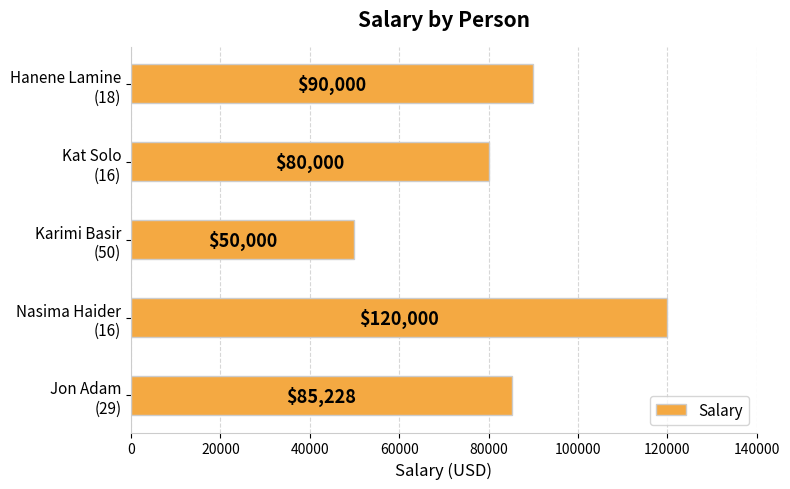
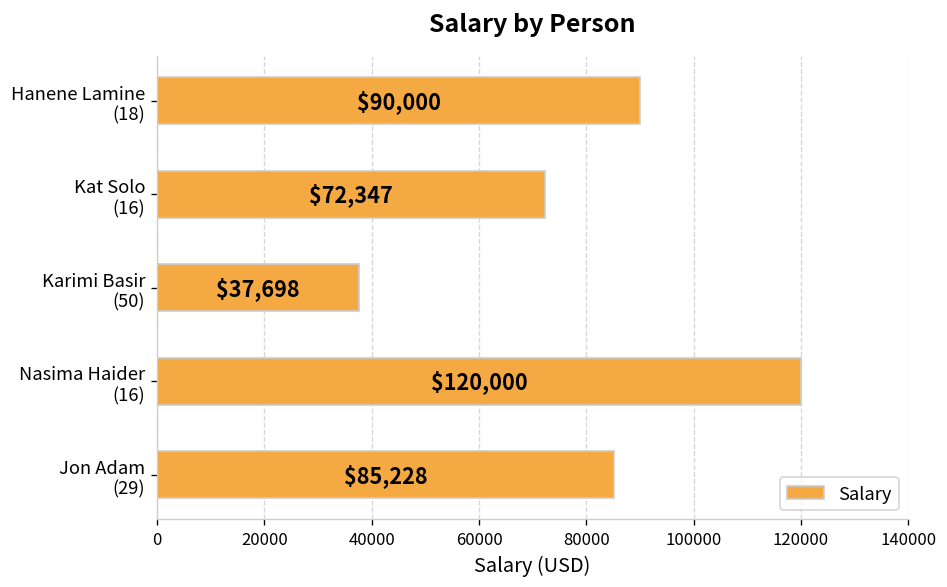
  {
    "Hanene Lamine (18)": "$90,000",
-   "Kat Solo (16)": "$80,000",
-   "Karimi Basir (50)": "$50,000",
+   "Kat Solo (16)": "$72,347",
+   "Karimi Basir (50)": "$37,698",
    "Nasima Haider (16)": "$120,000",
    "Jon Adam (29)": "$85,228"
  }
